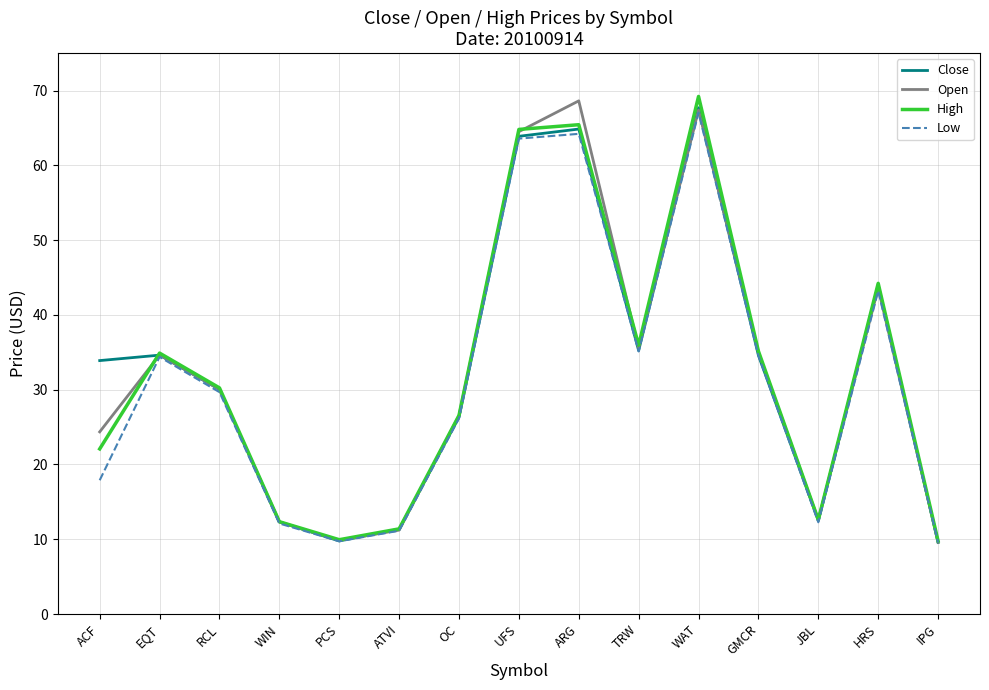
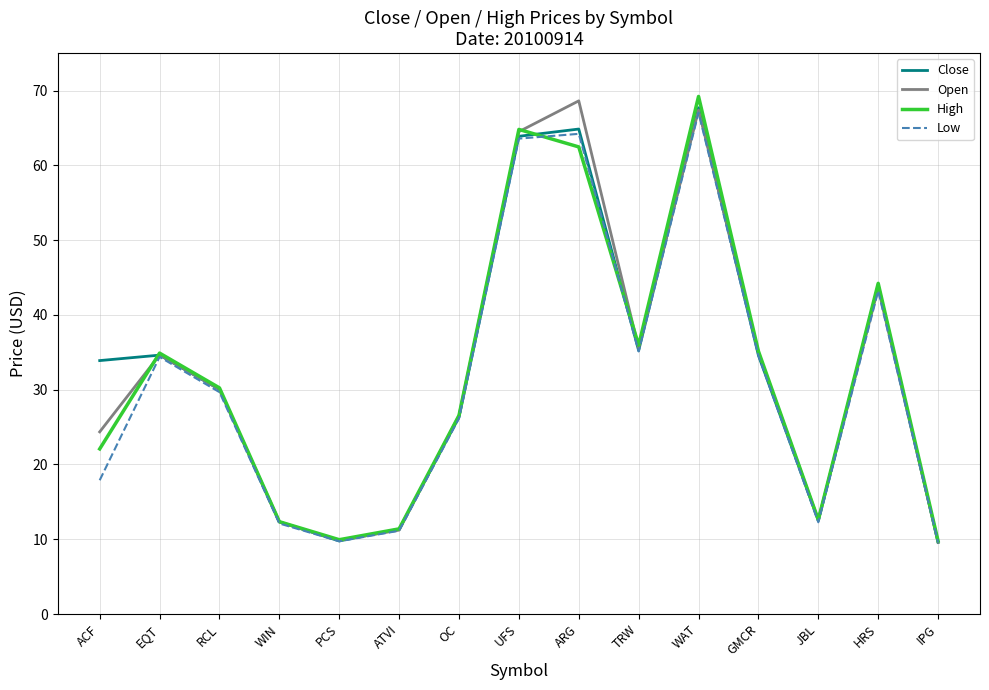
  {
    "Close": {
      "ACF": 34,
      "ARG": 65
    },
    "Open": {
      "ACF": 24,
      "ARG": 69,
      "HRS": 44
    },
    "High": {
      "ACF": 22,
-     "ARG": 65,
+     "ARG": 62,
      "TRW": 36,
      "WAT": 69
    },
    "Low": {
      "ACF": 18,
      "RCL": 30,
      "ARG": 64,
      "WAT": 67,
      "HRS": 43
    }
  }
